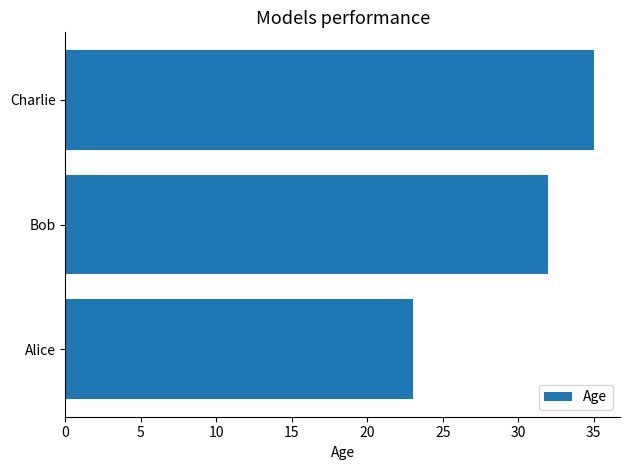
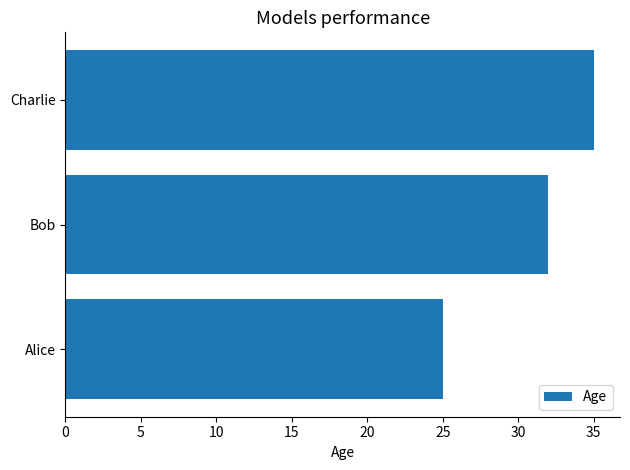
  {
    "Charlie": 35,
    "Bob": 32,
-   "Alice": 23
+   "Alice": 25
  }
